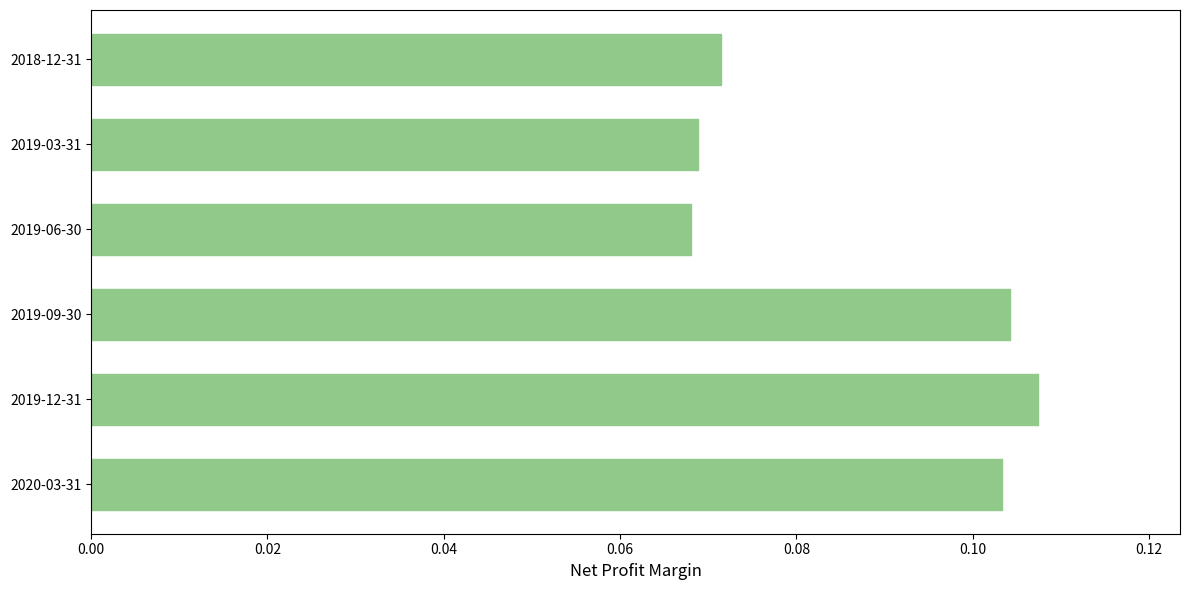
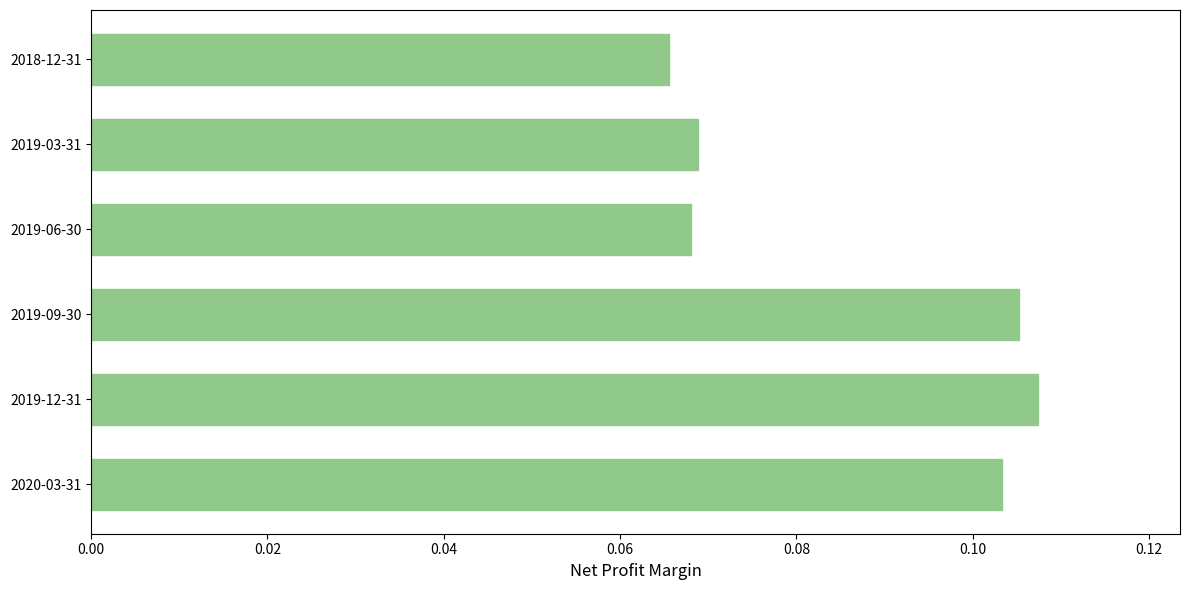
  {
-   "2018-12-31": 0.071,
+   "2018-12-31": 0.066,
    "2019-03-31": 0.069,
    "2019-06-30": 0.068,
-   "2019-09-30": 0.104,
+   "2019-09-30": 0.105,
    "2019-12-31": 0.107,
    "2020-03-31": 0.103
  }
